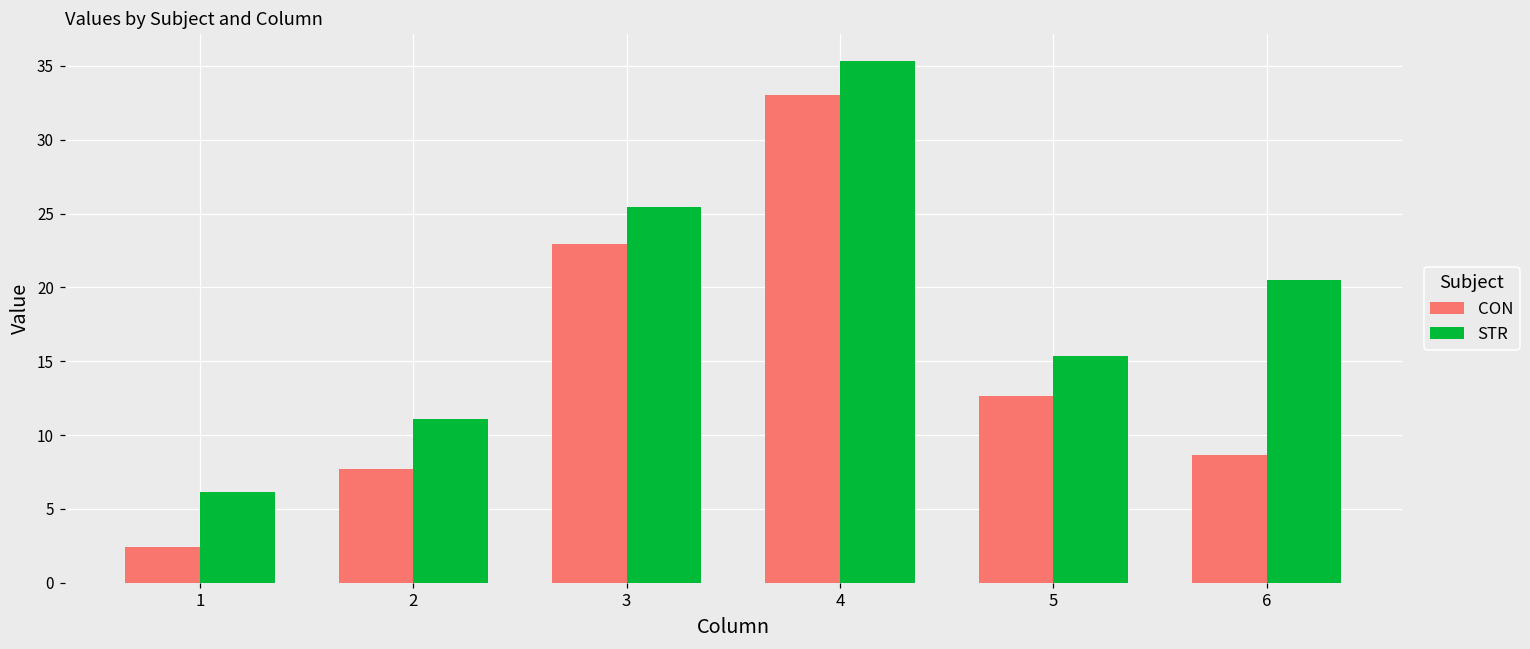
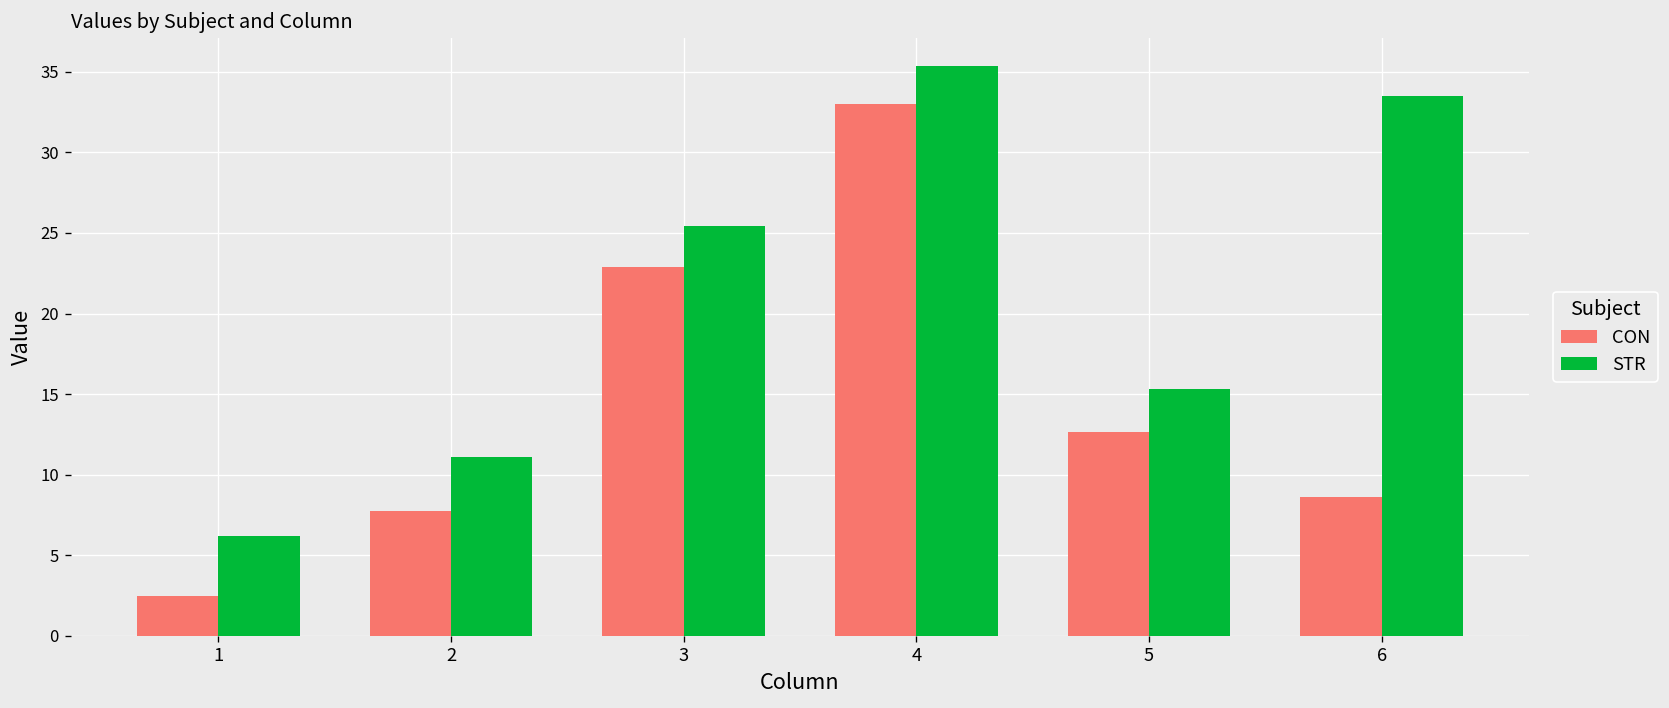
  {
    "CON": {
      "1": 2.4,
      "2": 7.7,
      "3": 22.9,
      "4": 33.0,
      "5": 12.7,
      "6": 8.6
    },
    "STR": {
      "1": 6.2,
      "2": 11.1,
      "3": 25.4,
      "4": 35.4,
      "5": 15.3,
-     "6": 20.5
+     "6": 33.5
    }
  }
